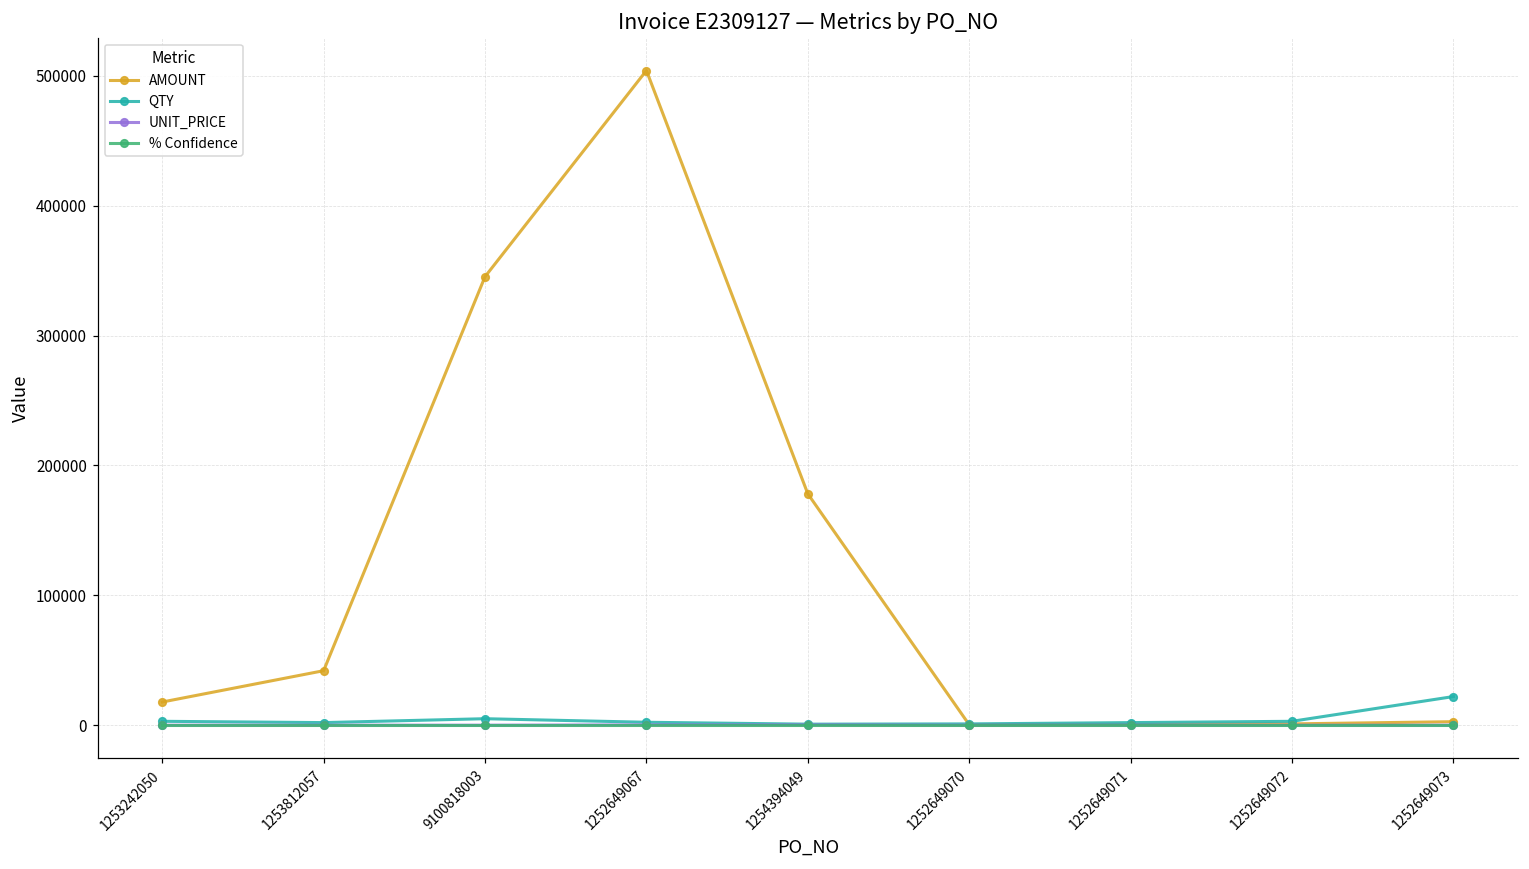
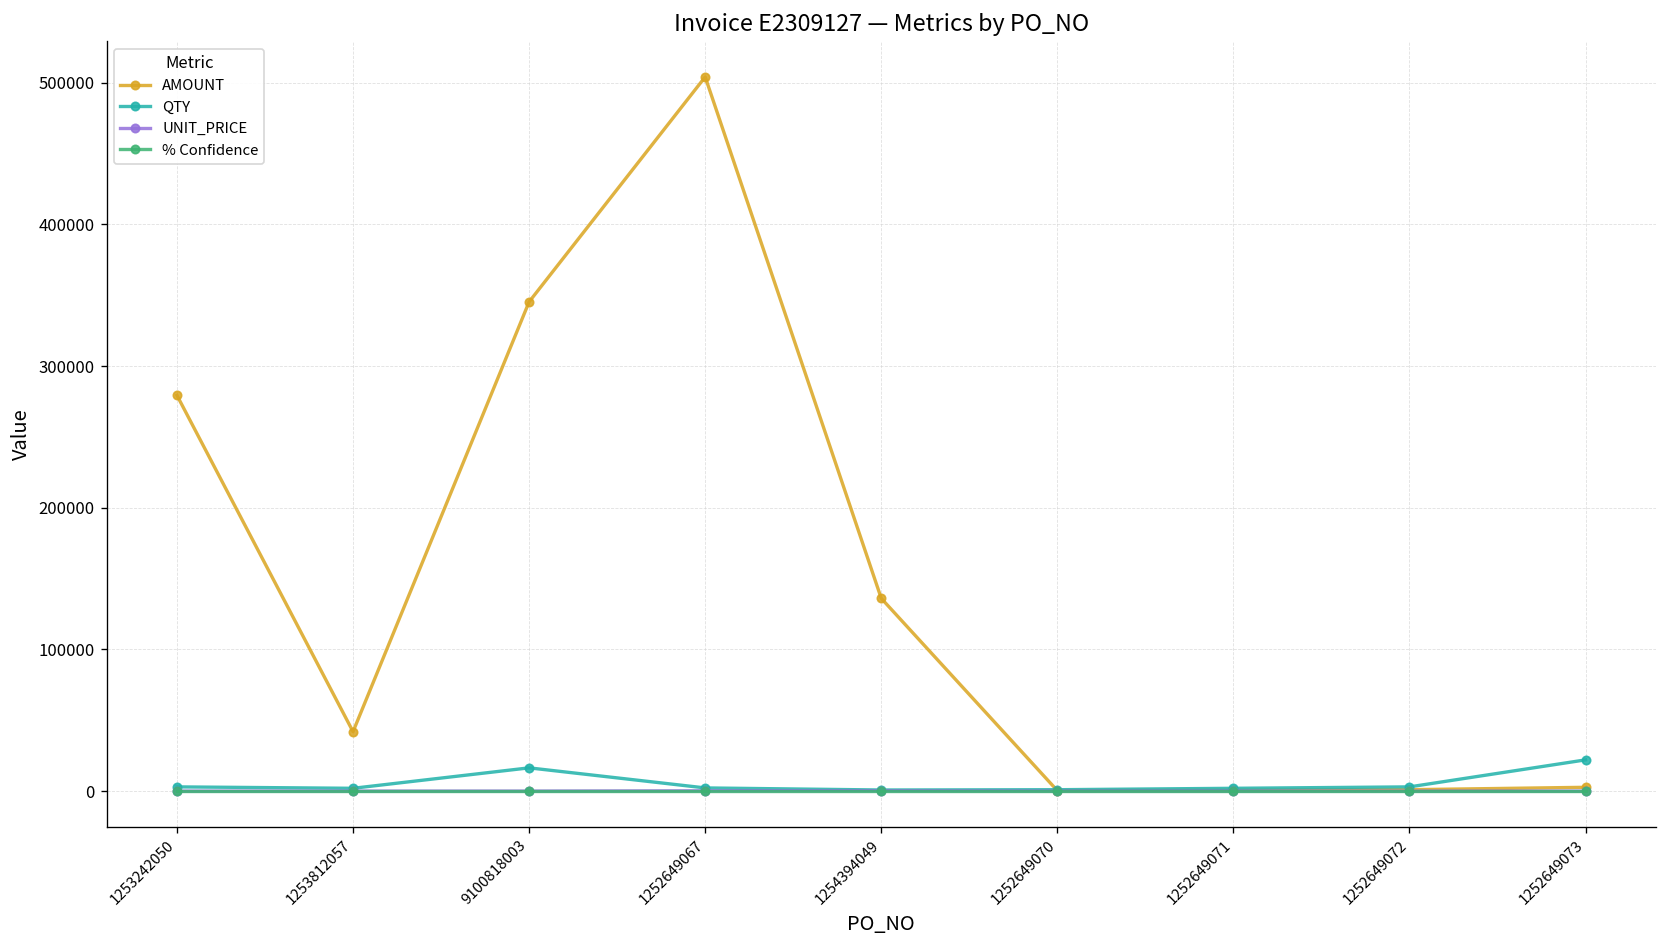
  {
    "AMOUNT": {
-     "1253242050": 18000,
+     "1253242050": 279000,
      "1253812057": 42000,
      "9100818003": 345000,
      "1252649067": 504000,
-     "1254394049": 178000,
+     "1254394049": 136000,
      "1252649073": 3000
    },
    "QTY": {
      "1253242050": 3000,
-     "9100818003": 5000,
+     "9100818003": 16000,
      "1252649073": 22000
    },
    "% Confidence": {
      "1253242050": 0,
      "9100818003": 0,
      "1252649067": 0,
      "1252649073": 0
    }
  }
